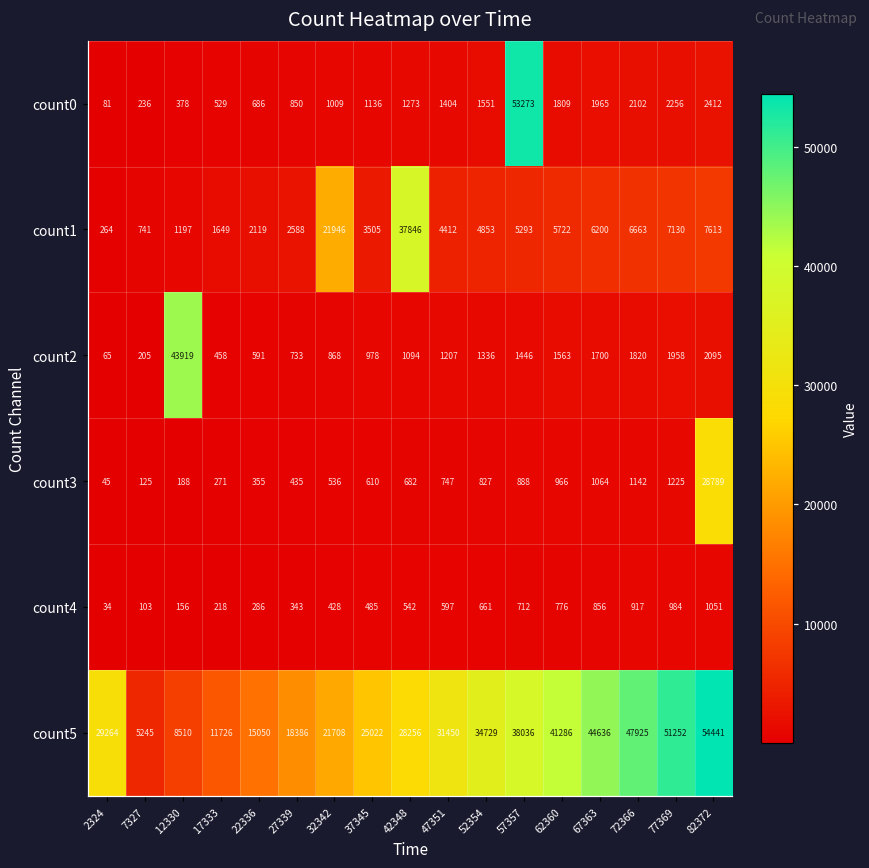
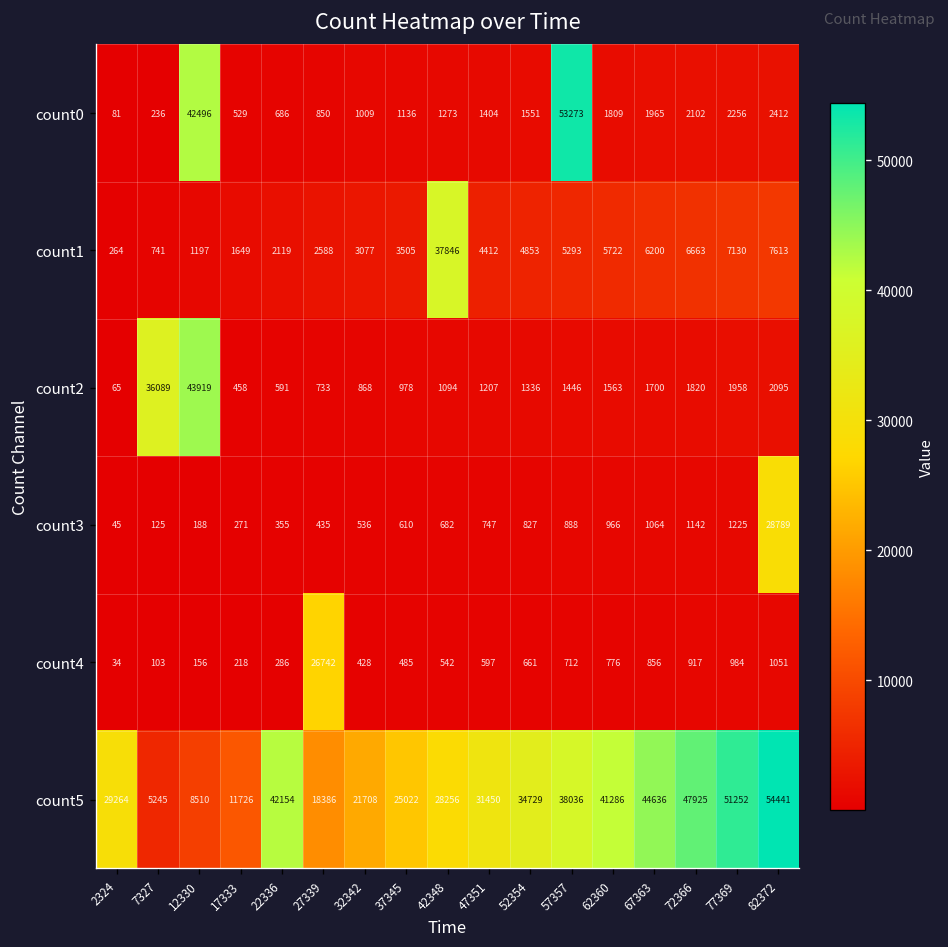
  {
    "count0": {
      "2324": 81,
      "7327": 236,
-     "12330": 378,
+     "12330": 42496,
      "17333": 529,
      "22336": 686,
      "27339": 850,
      "32342": 1009,
      "37345": 1136,
      "42348": 1273,
      "47351": 1404,
      "52354": 1551,
      "57357": 53273,
      "62360": 1809,
      "67363": 1965,
      "72366": 2102,
      "77369": 2256,
      "82372": 2412
    },
    "count1": {
      "2324": 264,
      "7327": 741,
      "12330": 1197,
      "17333": 1649,
      "22336": 2119,
      "27339": 2588,
-     "32342": 21946,
+     "32342": 3077,
      "37345": 3505,
      "42348": 37846,
      "47351": 4412,
      "52354": 4853,
      "57357": 5293,
      "62360": 5722,
      "67363": 6200,
      "72366": 6663,
      "77369": 7130,
      "82372": 7613
    },
    "count2": {
      "2324": 65,
-     "7327": 205,
+     "7327": 36089,
      "12330": 43919,
      "17333": 458,
      "22336": 591,
      "27339": 733,
      "32342": 868,
      "37345": 978,
      "42348": 1094,
      "47351": 1207,
      "52354": 1336,
      "57357": 1446,
      "62360": 1563,
      "67363": 1700,
      "72366": 1820,
      "77369": 1958,
      "82372": 2095
    },
    "count3": {
      "2324": 45,
      "7327": 125,
      "12330": 188,
      "17333": 271,
      "22336": 355,
      "27339": 435,
      "32342": 536,
      "37345": 610,
      "42348": 682,
      "47351": 747,
      "52354": 827,
      "57357": 888,
      "62360": 966,
      "67363": 1064,
      "72366": 1142,
      "77369": 1225,
      "82372": 28789
    },
    "count4": {
      "2324": 34,
      "7327": 103,
      "12330": 156,
      "17333": 218,
      "22336": 286,
-     "27339": 343,
+     "27339": 26742,
      "32342": 428,
      "37345": 485,
      "42348": 542,
      "47351": 597,
      "52354": 661,
      "57357": 712,
      "62360": 776,
      "67363": 856,
      "72366": 917,
      "77369": 984,
      "82372": 1051
    },
    "count5": {
      "2324": 29264,
      "7327": 5245,
      "12330": 8510,
      "17333": 11726,
-     "22336": 15050,
+     "22336": 42154,
      "27339": 18386,
      "32342": 21708,
      "37345": 25022,
      "42348": 28256,
      "47351": 31450,
      "52354": 34729,
      "57357": 38036,
      "62360": 41286,
      "67363": 44636,
      "72366": 47925,
      "77369": 51252,
      "82372": 54441
    }
  }
